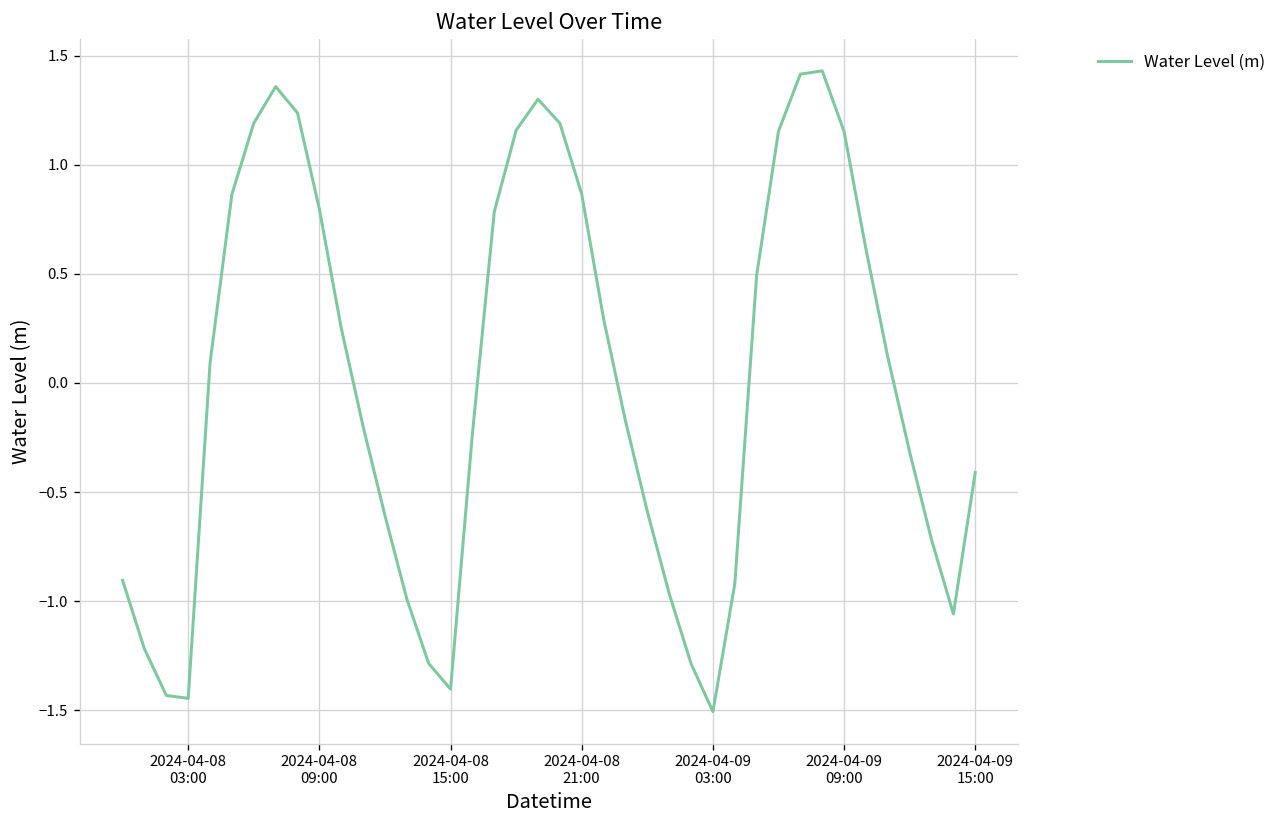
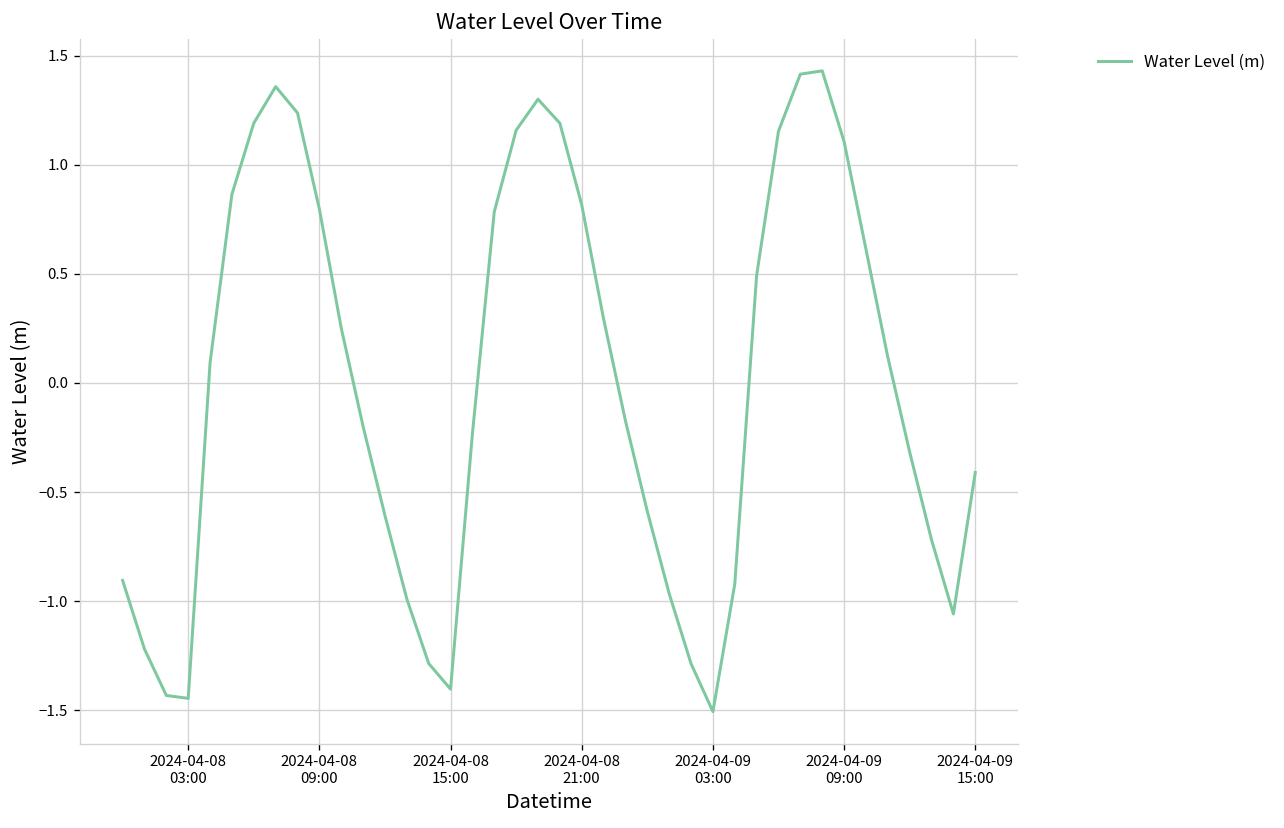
  {
    "2024-04-08 03:00": -1.45,
    "2024-04-08 09:00": 0.80,
    "2024-04-08 15:00": -1.40,
-   "2024-04-08 21:00": 0.86,
+   "2024-04-08 21:00": 0.82,
    "2024-04-09 03:00": -1.51,
-   "2024-04-09 09:00": 1.15,
+   "2024-04-09 09:00": 1.11,
    "2024-04-09 15:00": -0.41
  }
